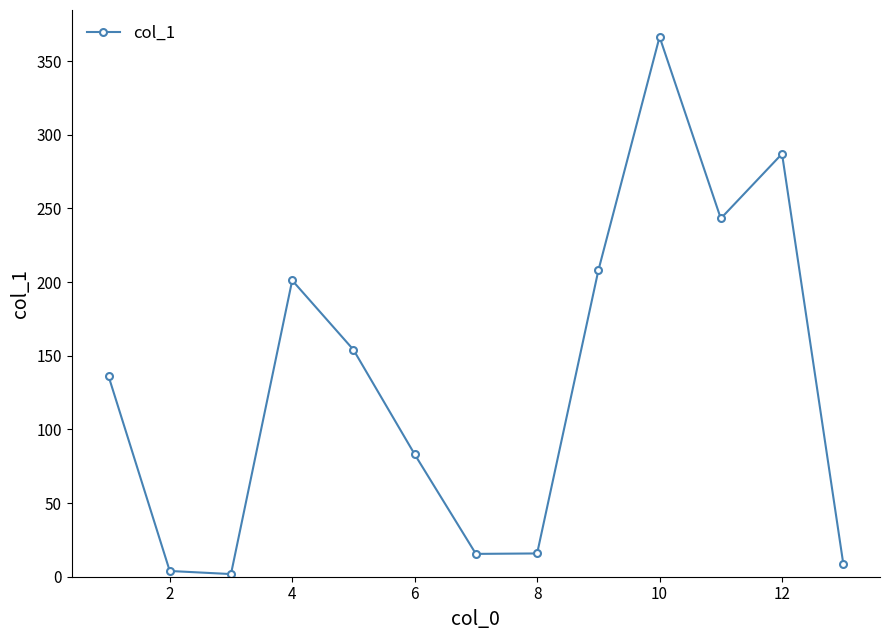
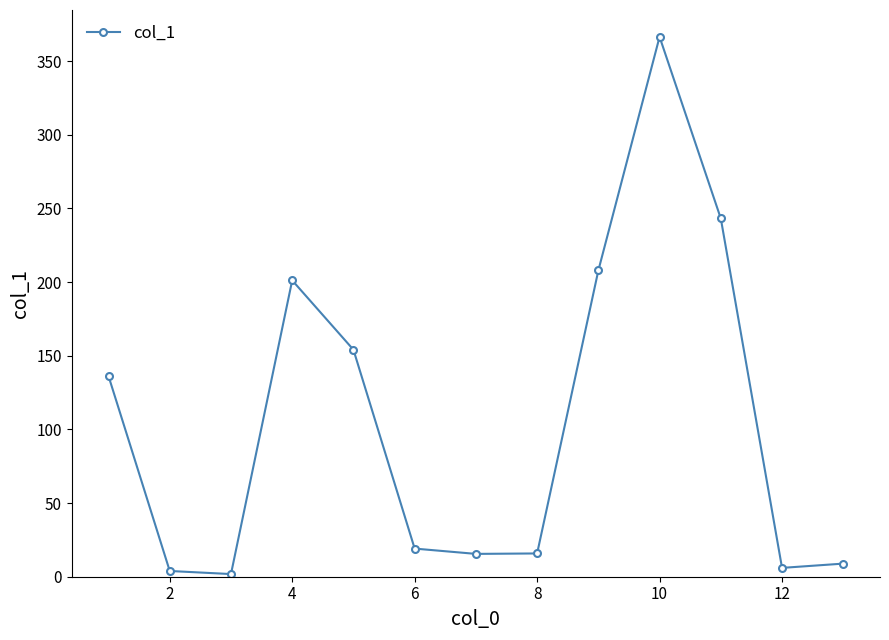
  {
    "2": 4,
    "4": 201,
-   "6": 83,
+   "6": 19,
    "8": 16,
    "10": 367,
-   "12": 287
+   "12": 6
  }
